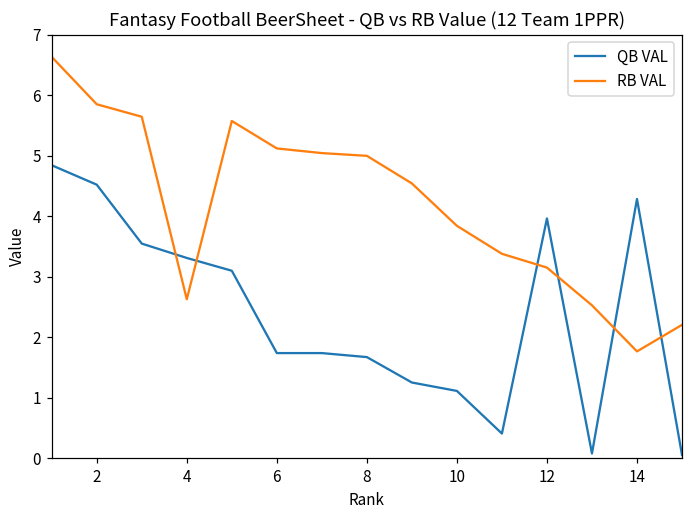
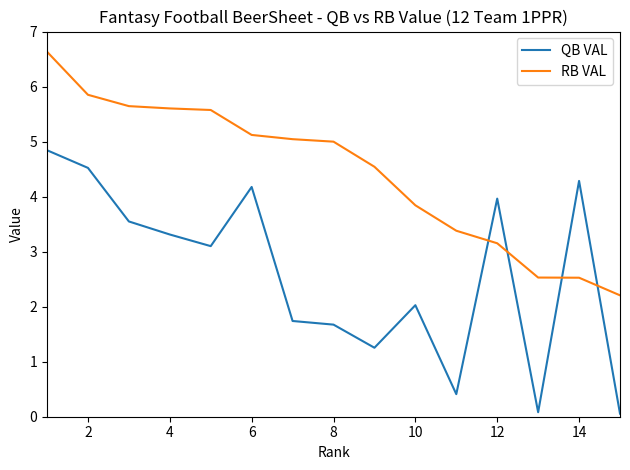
  {
    "QB VAL": {
      "2": 4.5,
      "4": 3.3,
-     "6": 1.7,
+     "6": 4.2,
      "8": 1.7,
-     "10": 1.1,
+     "10": 2.0,
      "12": 4.0,
      "14": 4.3
    },
    "RB VAL": {
      "2": 5.9,
-     "4": 2.6,
+     "4": 5.6,
      "6": 5.1,
      "8": 5.0,
      "10": 3.8,
      "12": 3.2,
-     "14": 1.8
+     "14": 2.5
    }
  }
